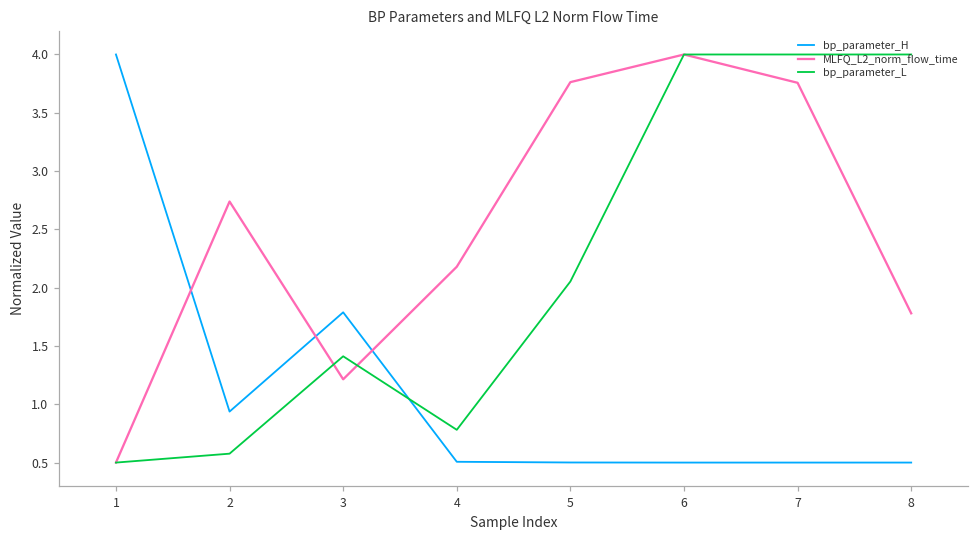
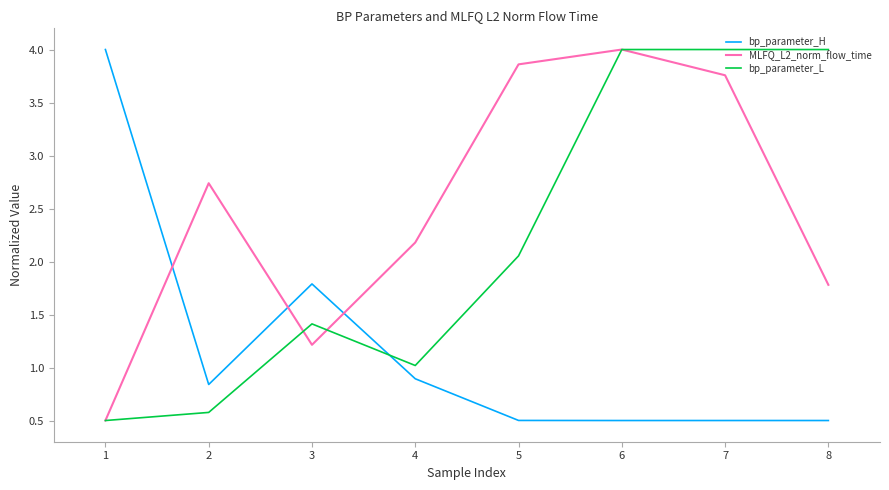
  {
    "bp_parameter_H": {
      "1": 4.00,
-     "2": 0.94,
+     "2": 0.84,
      "3": 1.79,
-     "4": 0.51,
+     "4": 0.89,
      "5": 0.50,
      "6": 0.50,
      "7": 0.50,
      "8": 0.50
    },
    "MLFQ_L2_norm_flow_time": {
      "2": 2.74,
      "3": 1.21,
      "4": 2.18,
-     "5": 3.76,
+     "5": 3.86,
      "7": 3.76,
      "8": 1.78
    },
    "bp_parameter_L": {
      "2": 0.58,
      "3": 1.41,
-     "4": 0.78,
+     "4": 1.02,
      "5": 2.05,
      "7": 4.00,
      "8": 4.00
    }
  }
